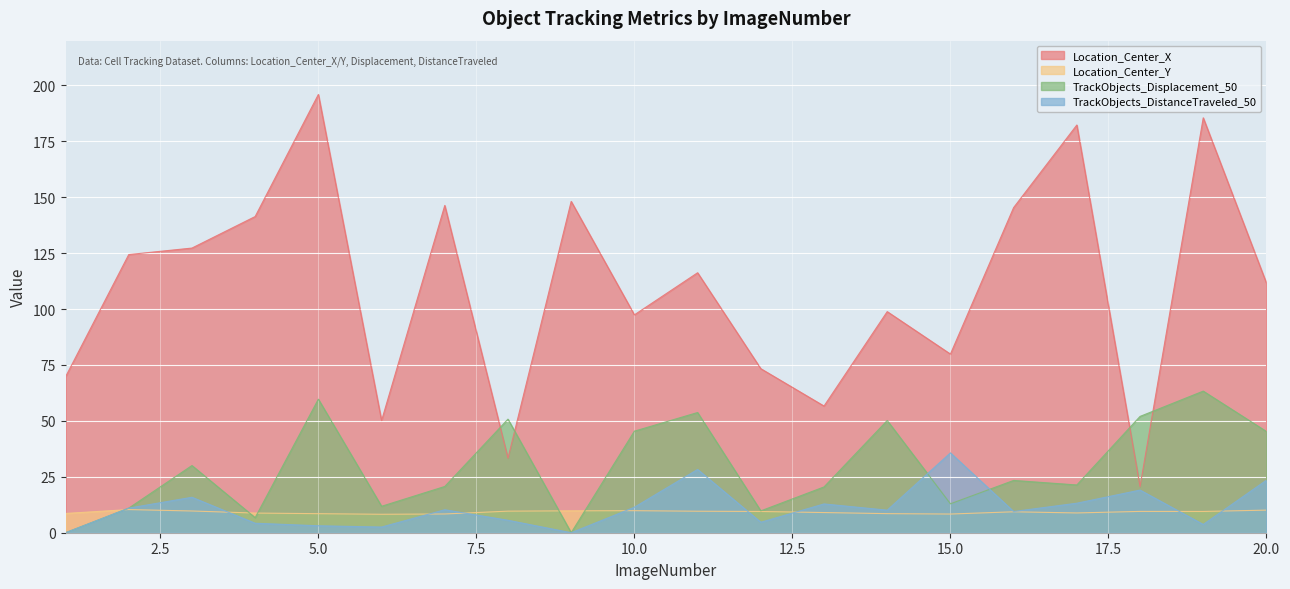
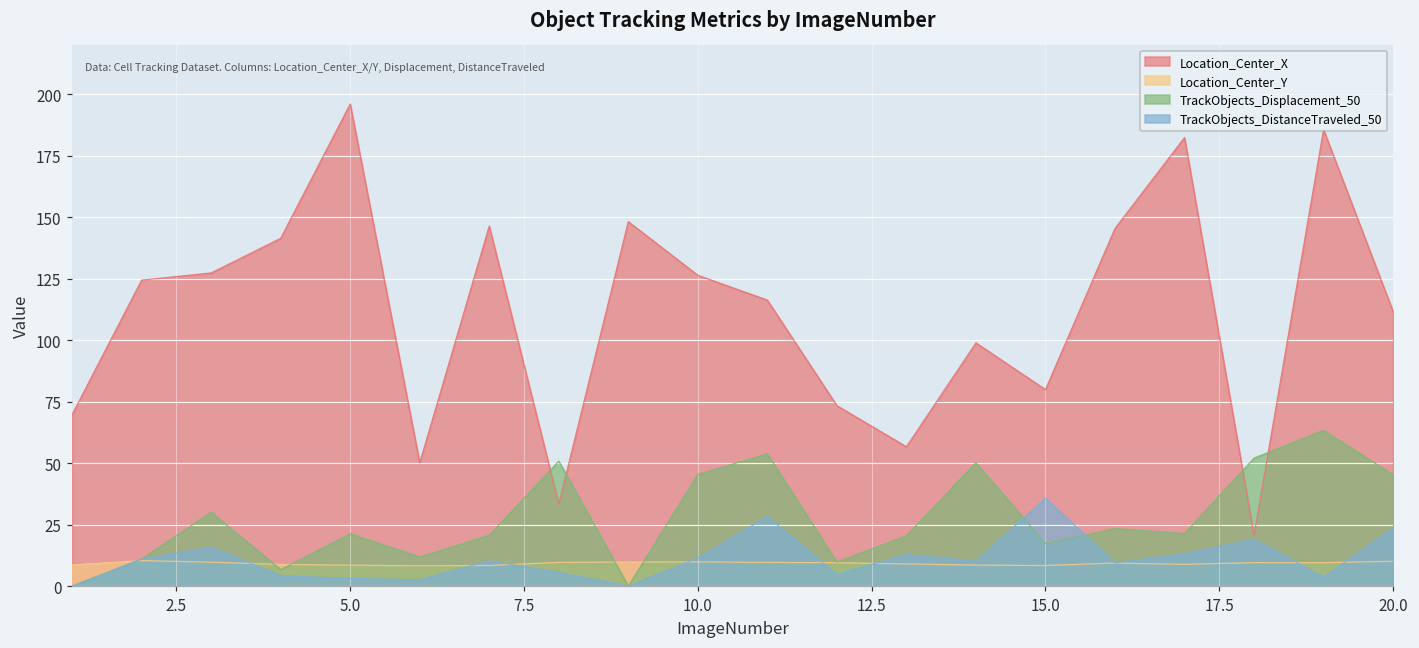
  {
    "Location_Center_X": {
      "5.0": 196,
-     "10.0": 97,
+     "10.0": 126,
      "15.0": 80,
      "20.0": 112
    },
    "Location_Center_Y": {
      "5.0": 9,
      "10.0": 10,
      "15.0": 8,
      "20.0": 10
    },
    "TrackObjects_Displacement_50": {
-     "5.0": 60,
+     "5.0": 21,
      "10.0": 45,
-     "15.0": 13,
+     "15.0": 17,
      "20.0": 45
    },
    "TrackObjects_DistanceTraveled_50": {
      "5.0": 3,
      "10.0": 11,
      "15.0": 36,
      "20.0": 23
    }
  }
